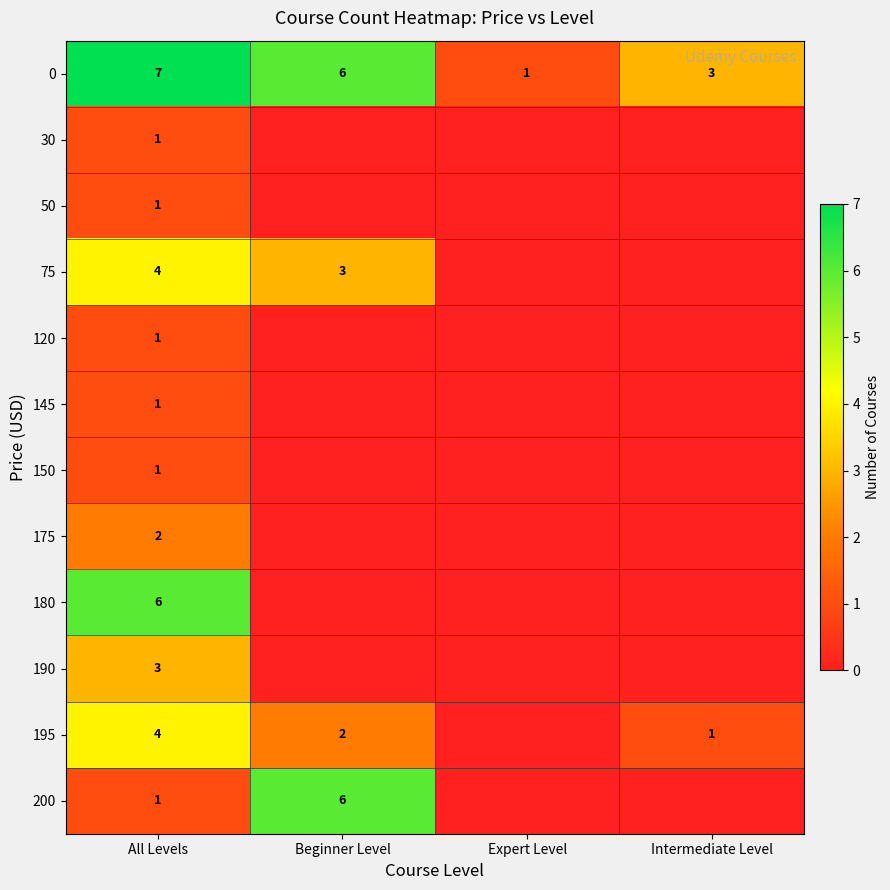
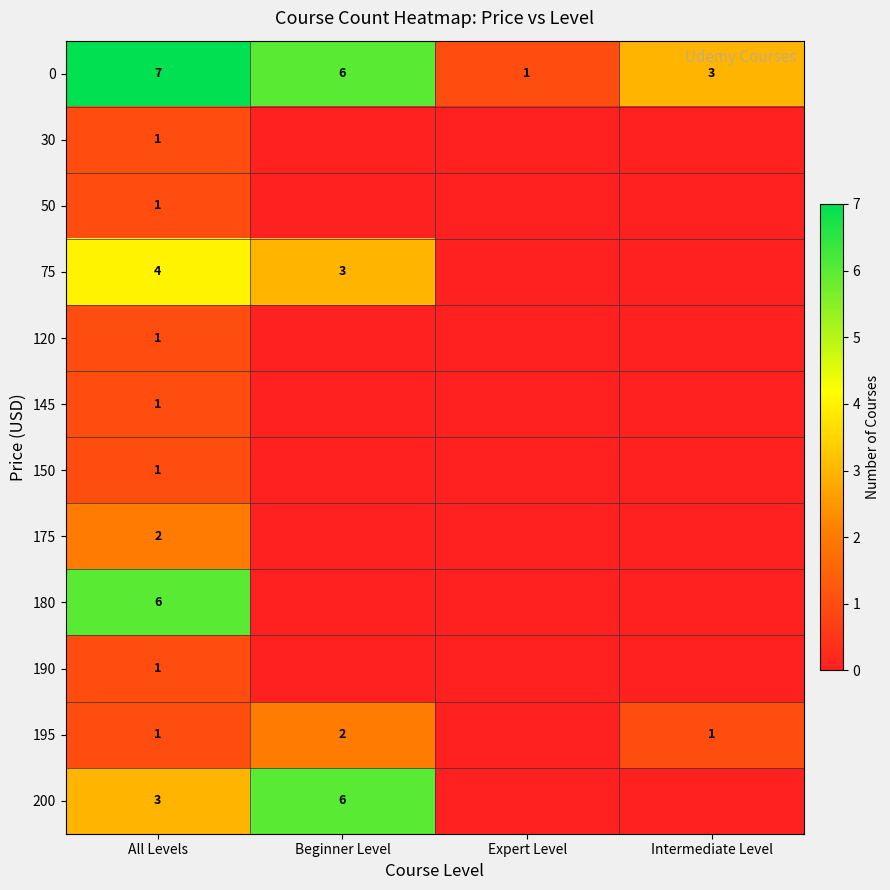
  {
    "0": {
      "All Levels": 7,
      "Beginner Level": 6,
      "Expert Level": 1
    },
    "30": {
      "All Levels": 1
    },
    "50": {
      "All Levels": 1
    },
    "75": {
      "All Levels": 4,
      "Beginner Level": 3
    },
    "120": {
      "All Levels": 1
    },
    "145": {
      "All Levels": 1
    },
    "150": {
      "All Levels": 1
    },
    "175": {
      "All Levels": 2
    },
    "180": {
      "All Levels": 6
    },
    "190": {
-     "All Levels": 3
+     "All Levels": 1
    },
    "195": {
-     "All Levels": 4,
+     "All Levels": 1,
      "Beginner Level": 2,
      "Intermediate Level": 1
    },
    "200": {
-     "All Levels": 1,
+     "All Levels": 3,
      "Beginner Level": 6
    }
  }
